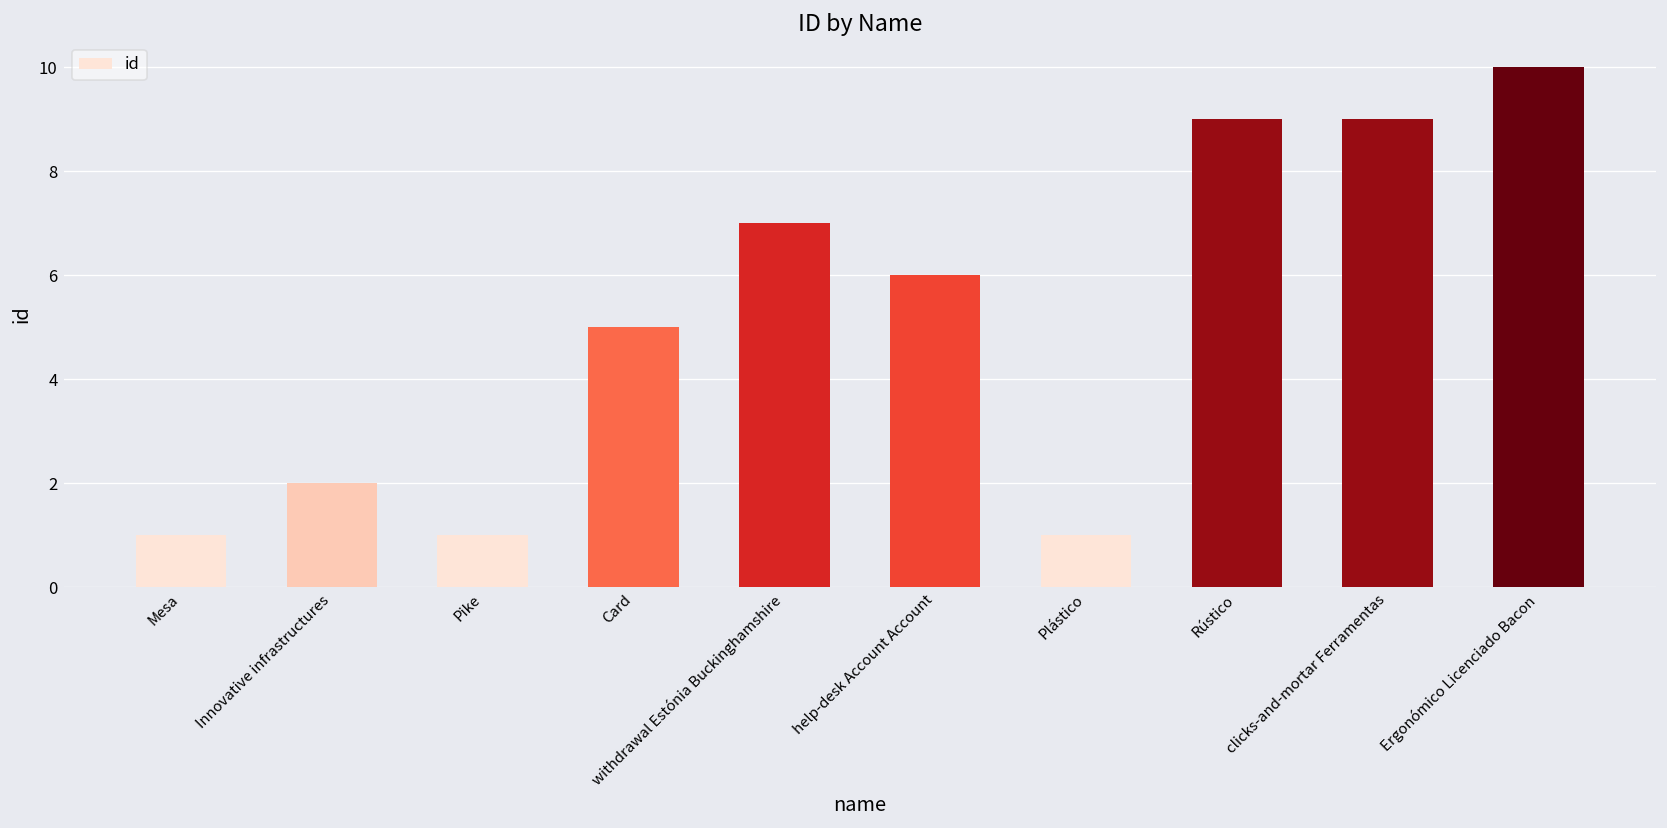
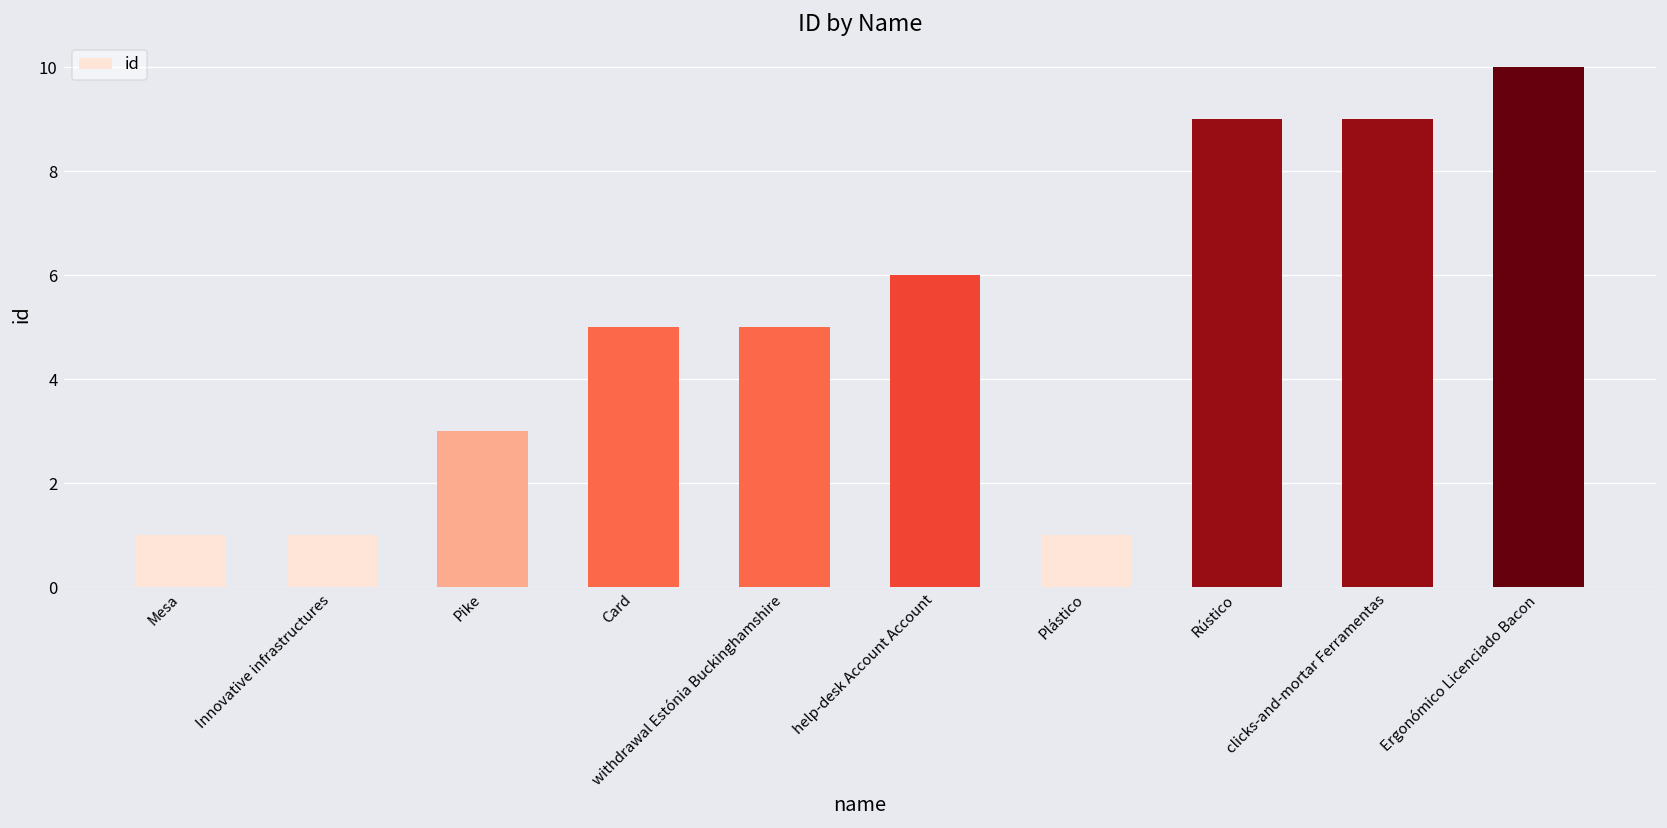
  {
    "Mesa": 1,
-   "Innovative infrastructures": 2,
-   "Pike": 1,
+   "Innovative infrastructures": 1,
+   "Pike": 3,
    "Card": 5,
-   "withdrawal Estónia Buckinghamshire": 7,
+   "withdrawal Estónia Buckinghamshire": 5,
    "help-desk Account Account": 6,
    "Plástico": 1,
    "Rústico": 9,
    "clicks-and-mortar Ferramentas": 9,
    "Ergonómico Licenciado Bacon": 10
  }
